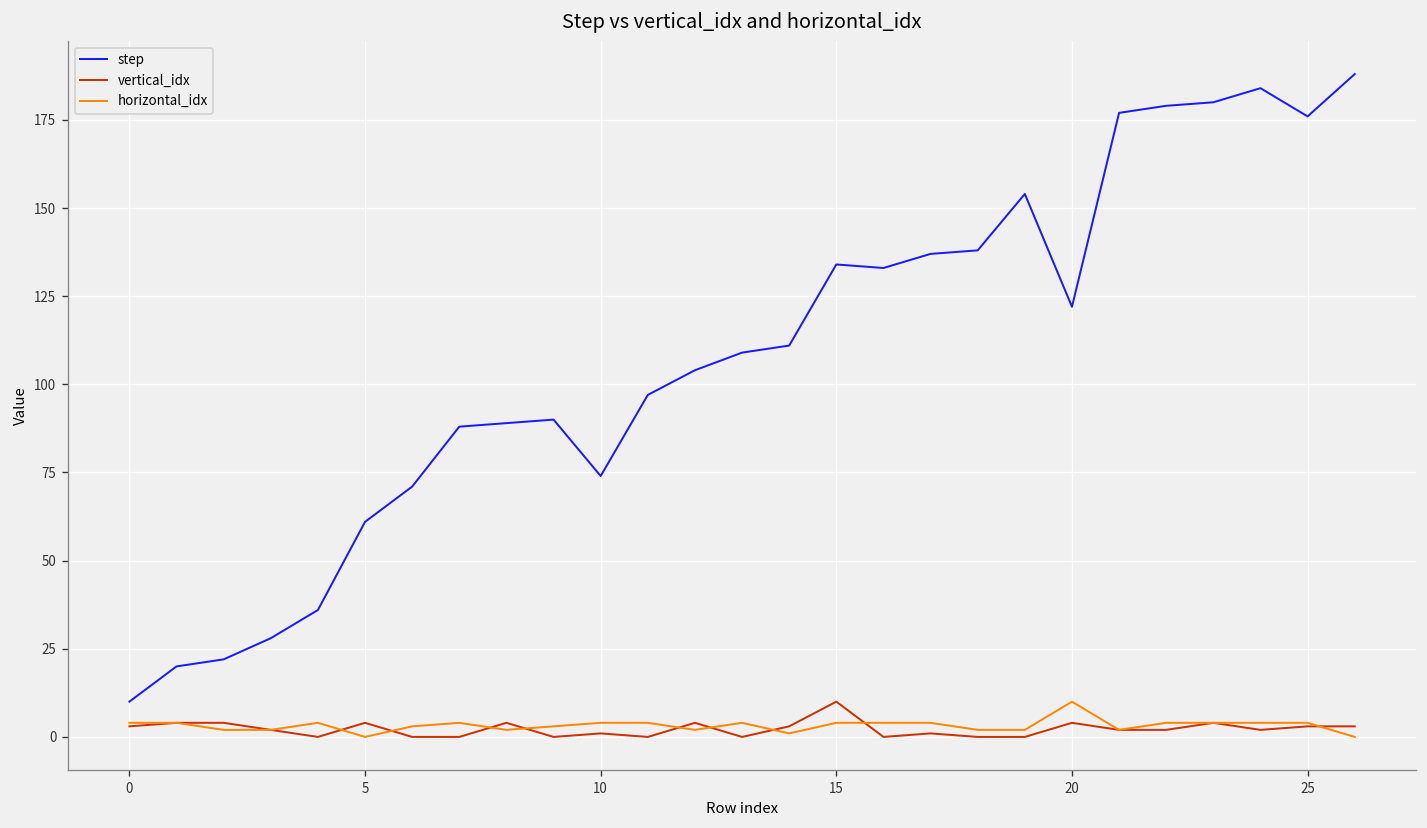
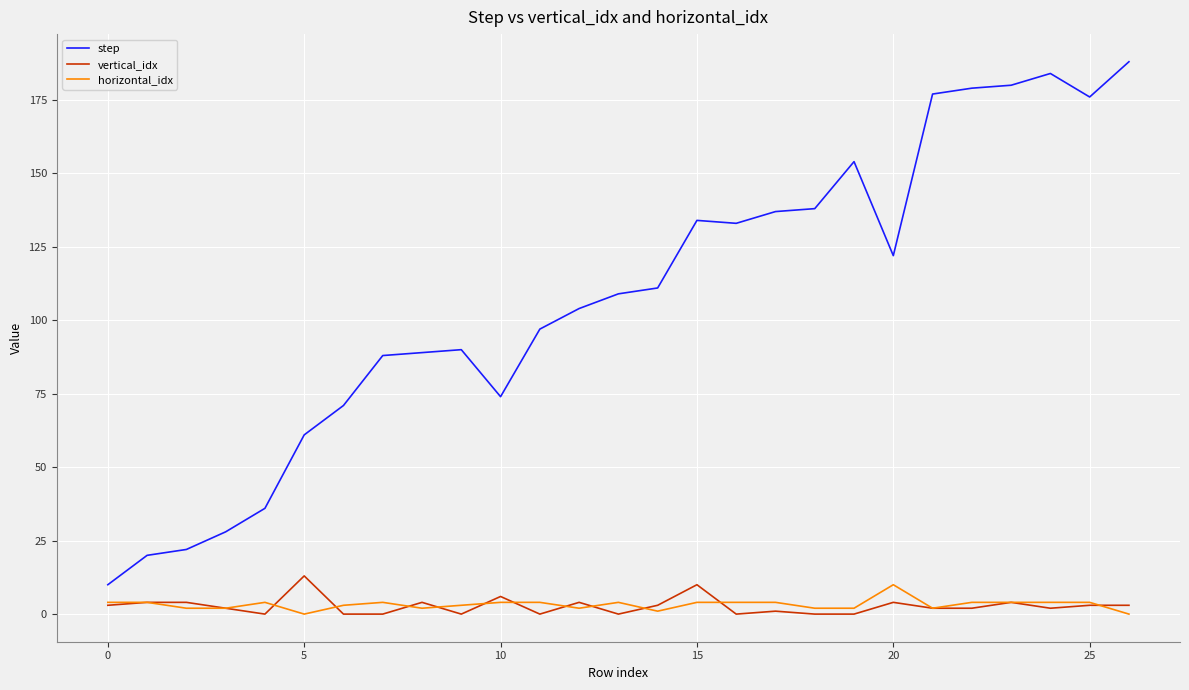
  {
    "step": {
      "0": 10,
      "5": 61,
      "10": 74,
      "15": 134,
      "20": 122,
      "25": 176
    },
    "vertical_idx": {
      "0": 3,
-     "5": 4,
-     "10": 1,
+     "5": 13,
+     "10": 6,
      "15": 10,
      "20": 4,
      "25": 3
    },
    "horizontal_idx": {
      "0": 4,
      "5": 0,
      "10": 4,
      "15": 4,
      "20": 10,
      "25": 4
    }
  }
